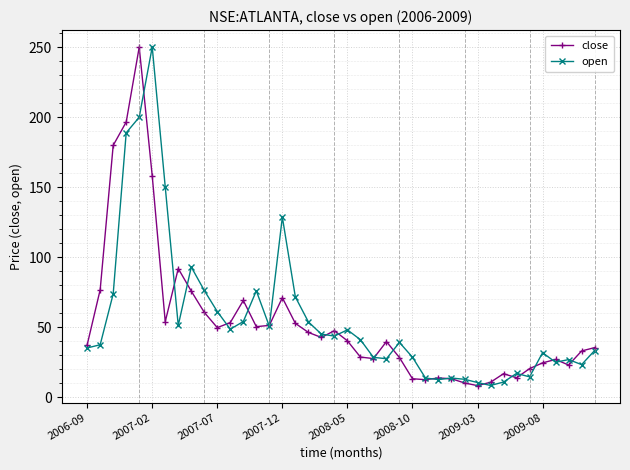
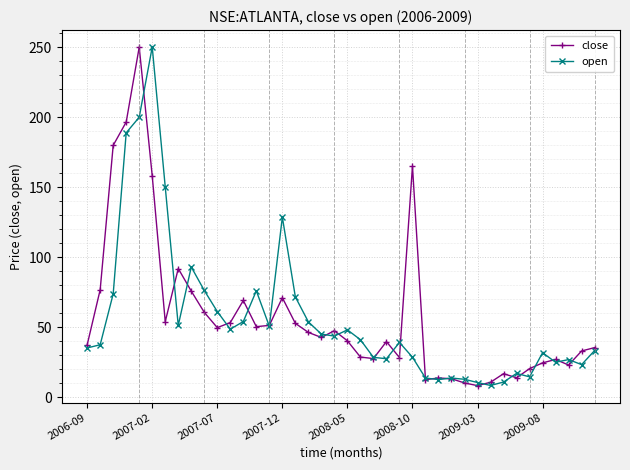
  {
    "close": {
      "2006-09": 37,
      "2007-02": 158,
      "2007-07": 50,
      "2007-12": 71,
      "2008-05": 40,
-     "2008-10": 13,
+     "2008-10": 165,
      "2009-03": 8,
      "2009-08": 24
    },
    "open": {
      "2006-09": 35,
      "2007-02": 250,
      "2007-07": 61,
      "2007-12": 129,
      "2008-05": 48,
      "2008-10": 29,
      "2009-03": 10,
      "2009-08": 32
    }
  }
